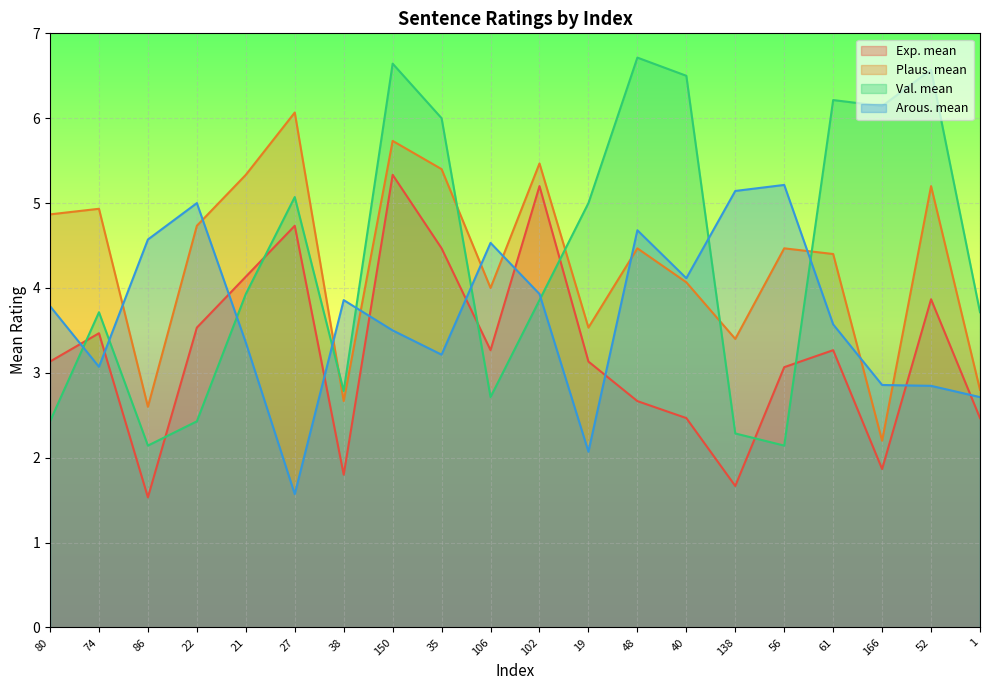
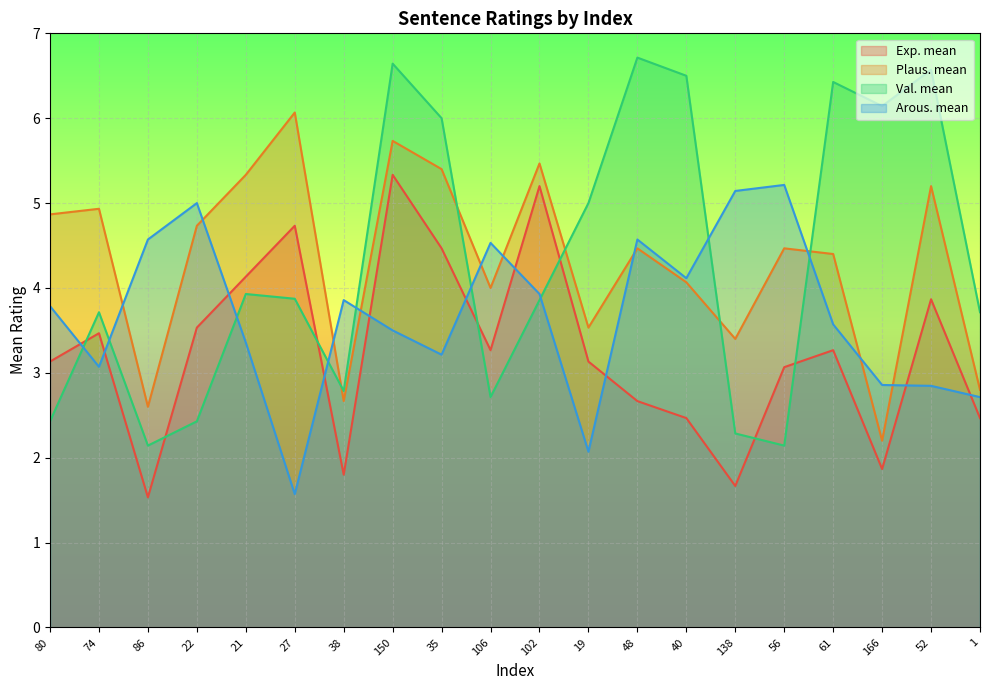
  {
    "Val. mean": {
      "80": 2.4,
      "74": 3.7,
      "86": 2.1,
      "22": 2.4,
      "21": 3.9,
-     "27": 5.1,
+     "27": 3.9,
      "38": 2.8,
      "150": 6.6,
      "35": 6.0,
      "106": 2.7,
      "102": 3.9,
      "19": 5.0,
      "48": 6.7,
      "40": 6.5,
      "138": 2.3,
      "56": 2.1,
-     "61": 6.2,
+     "61": 6.4,
      "1": 3.7
    },
    "Arous. mean": {
      "80": 3.8,
      "74": 3.1,
      "86": 4.6,
      "22": 5.0,
      "21": 3.4,
      "27": 1.6,
      "38": 3.9,
      "150": 3.5,
      "35": 3.2,
      "106": 4.5,
      "102": 3.9,
      "19": 2.1,
-     "48": 4.7,
+     "48": 4.6,
      "40": 4.1,
      "138": 5.1,
      "56": 5.2,
      "61": 3.6,
      "166": 2.9,
      "52": 2.8,
      "1": 2.7
    }
  }
